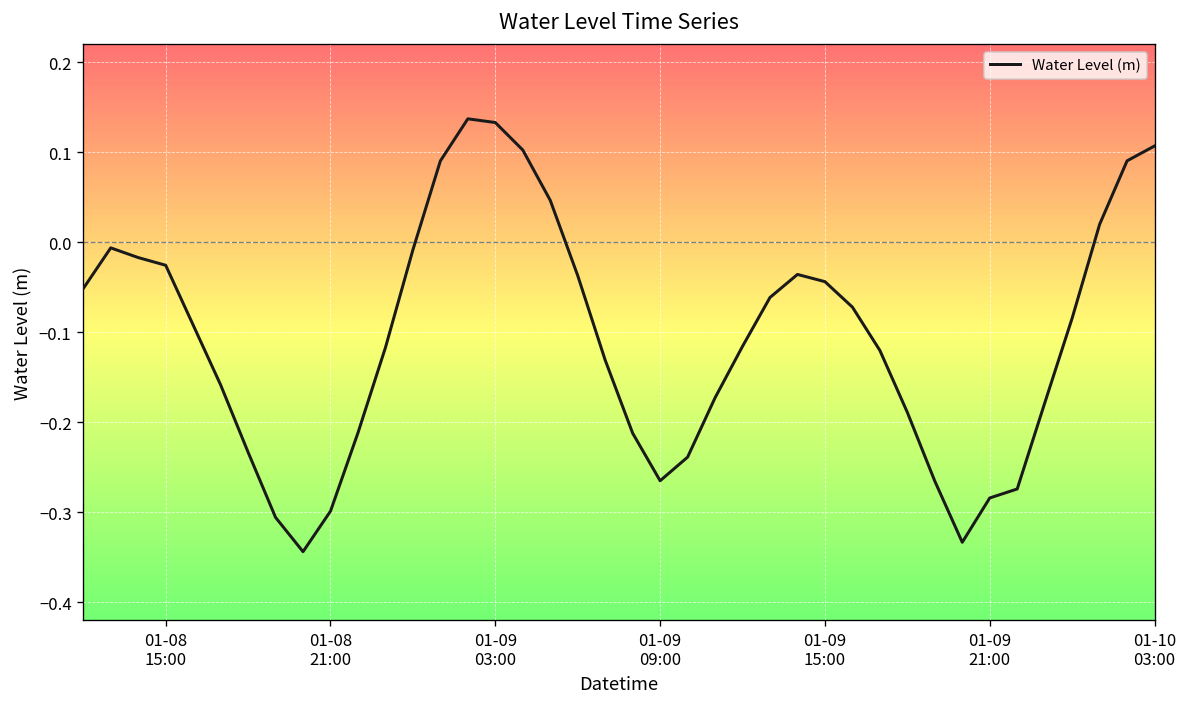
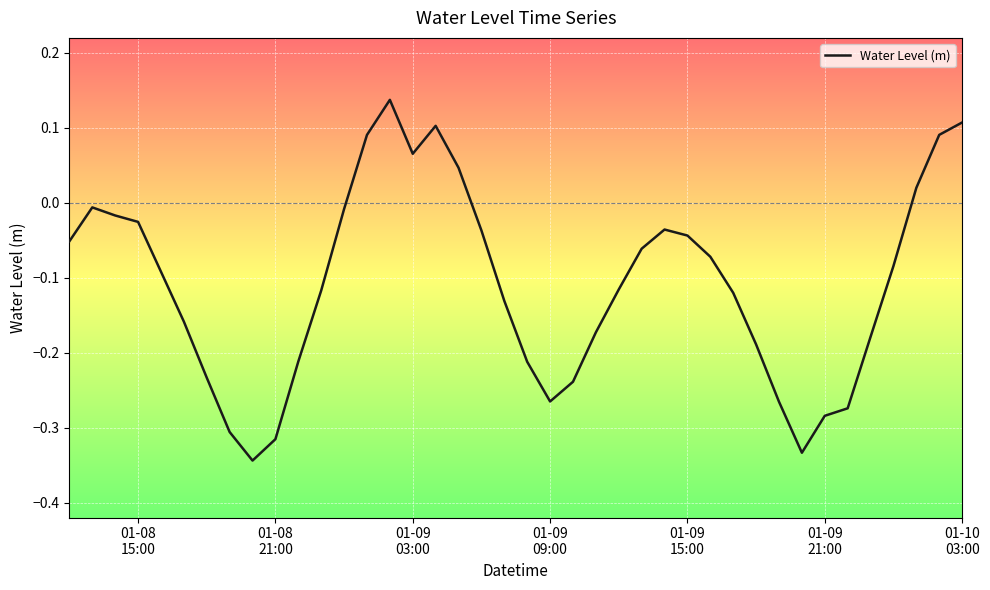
  {
    "01-08 15:00": -0.03,
-   "01-08 21:00": -0.30,
-   "01-09 03:00": 0.13,
+   "01-08 21:00": -0.32,
+   "01-09 03:00": 0.07,
    "01-09 09:00": -0.27,
    "01-09 15:00": -0.04,
    "01-09 21:00": -0.28,
    "01-10 03:00": 0.11
  }
